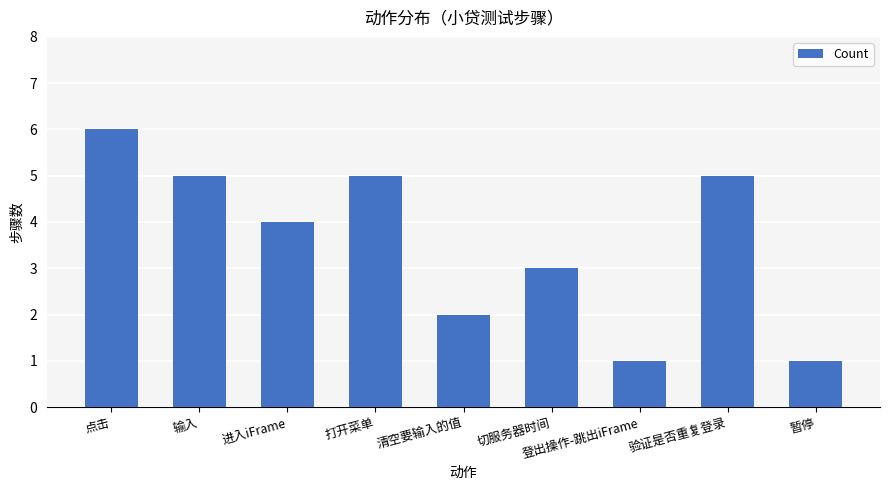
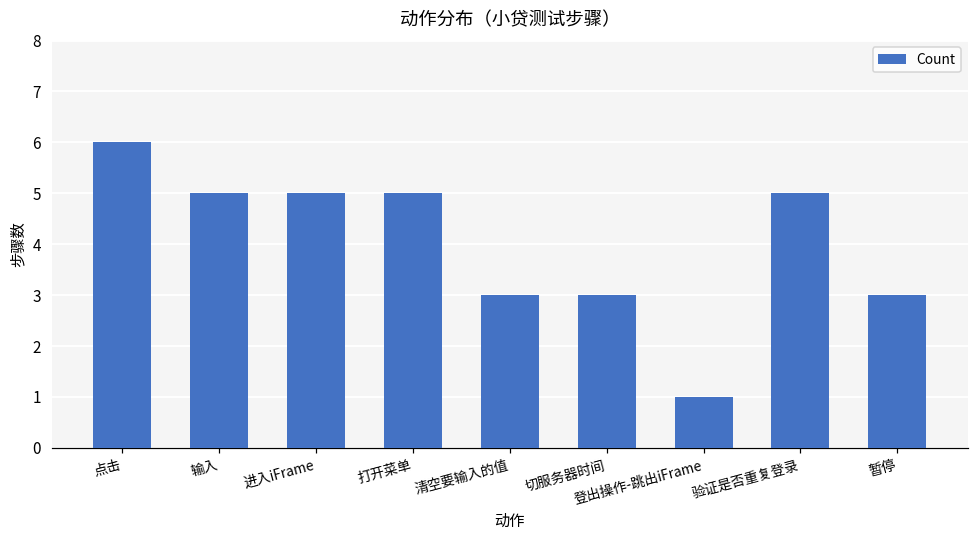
  {
    "点击": 6,
    "输入": 5,
-   "进入iFrame": 4,
+   "进入iFrame": 5,
    "打开菜单": 5,
-   "清空要输入的值": 2,
+   "清空要输入的值": 3,
    "切服务器时间": 3,
    "登出操作-跳出iFrame": 1,
    "验证是否重复登录": 5,
-   "暂停": 1
+   "暂停": 3
  }
